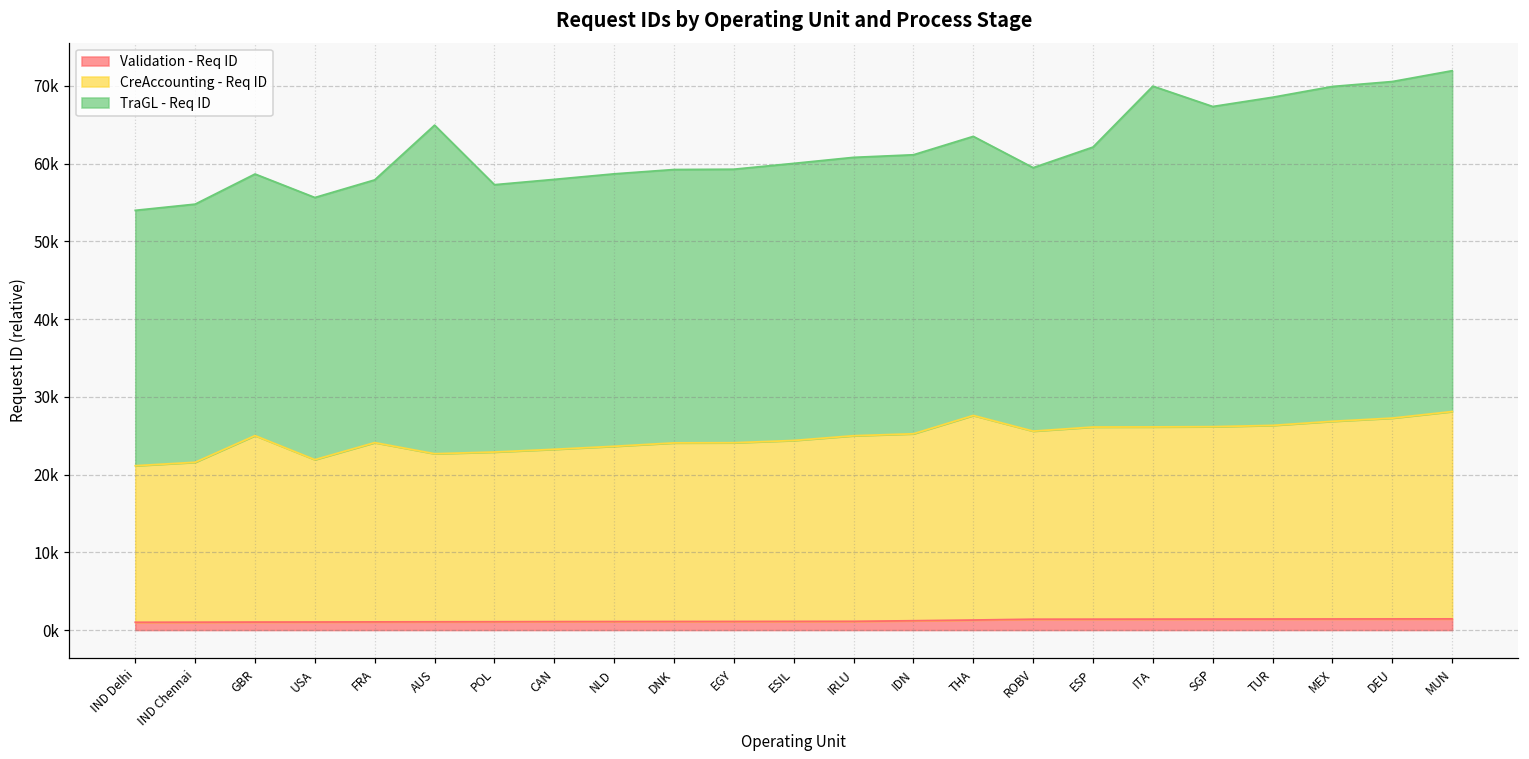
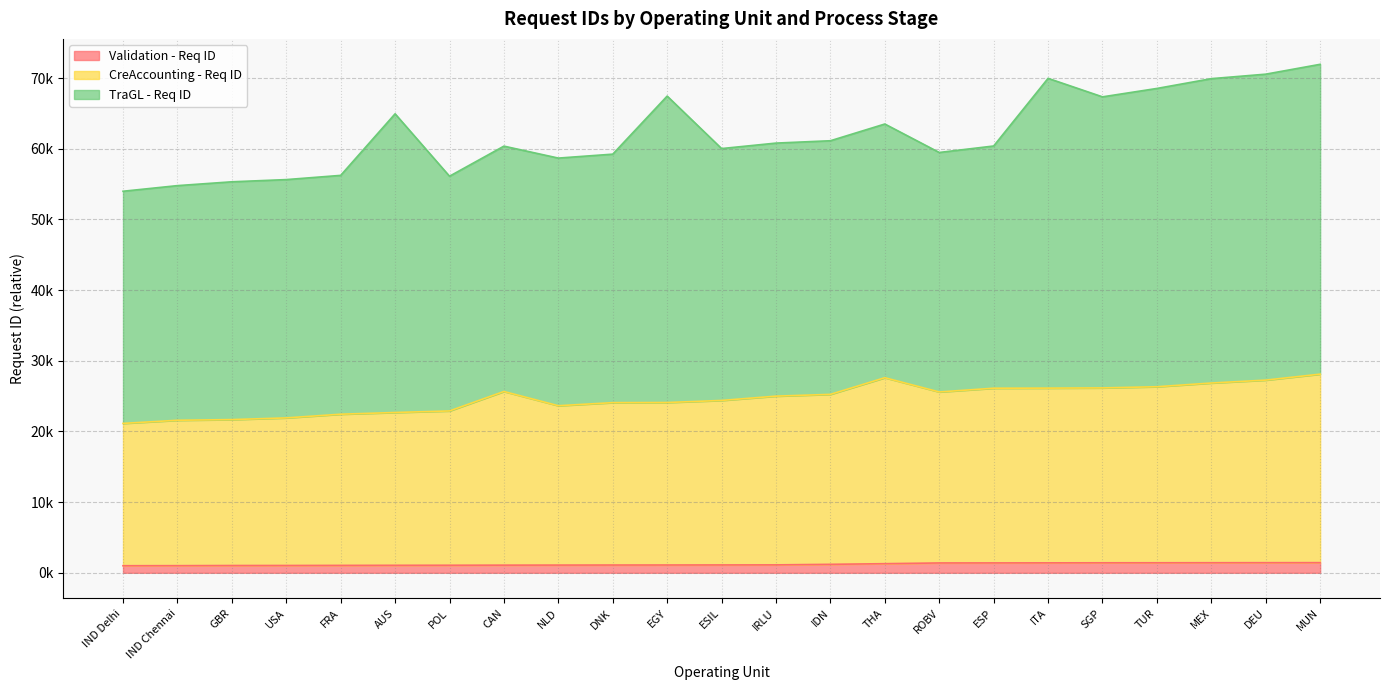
  {
    "Validation - Req ID": {
      "IND Delhi": 1000,
      "IND Chennai": 1000,
      "GBR": 1000,
      "USA": 1000,
      "FRA": 1000,
      "AUS": 1000,
      "POL": 1000,
      "CAN": 1000,
      "NLD": 1000,
      "DNK": 1000,
      "EGY": 1000,
      "ESIL": 1000,
      "IRLU": 1000,
      "IDN": 1000,
      "THA": 1000,
      "ROBV": 1000,
      "ESP": 1000,
      "ITA": 1000,
      "SGP": 1000,
      "TUR": 1000,
      "MEX": 1000,
      "DEU": 1000,
      "MUN": 1000
    },
    "CreAccounting - Req ID": {
      "IND Delhi": 20000,
      "IND Chennai": 21000,
-     "GBR": 24000,
+     "GBR": 21000,
      "USA": 21000,
-     "FRA": 23000,
+     "FRA": 21000,
      "AUS": 22000,
      "POL": 22000,
-     "CAN": 22000,
+     "CAN": 25000,
      "NLD": 23000,
      "DNK": 23000,
      "EGY": 23000,
      "ESIL": 23000,
      "IRLU": 24000,
      "IDN": 24000,
      "THA": 26000,
      "ROBV": 24000,
      "ESP": 25000,
      "ITA": 25000,
      "SGP": 25000,
      "TUR": 25000,
      "MEX": 25000,
      "DEU": 26000,
      "MUN": 27000
    },
    "TraGL - Req ID": {
      "IND Delhi": 33000,
      "IND Chennai": 33000,
      "GBR": 34000,
      "USA": 34000,
      "FRA": 34000,
      "AUS": 42000,
-     "POL": 34000,
+     "POL": 33000,
      "CAN": 35000,
      "NLD": 35000,
      "DNK": 35000,
-     "EGY": 35000,
+     "EGY": 43000,
      "ESIL": 36000,
      "IRLU": 36000,
      "IDN": 36000,
      "THA": 36000,
      "ROBV": 34000,
-     "ESP": 36000,
+     "ESP": 34000,
      "ITA": 44000,
      "SGP": 41000,
      "TUR": 42000,
      "MEX": 43000,
      "DEU": 43000,
      "MUN": 44000
    }
  }
